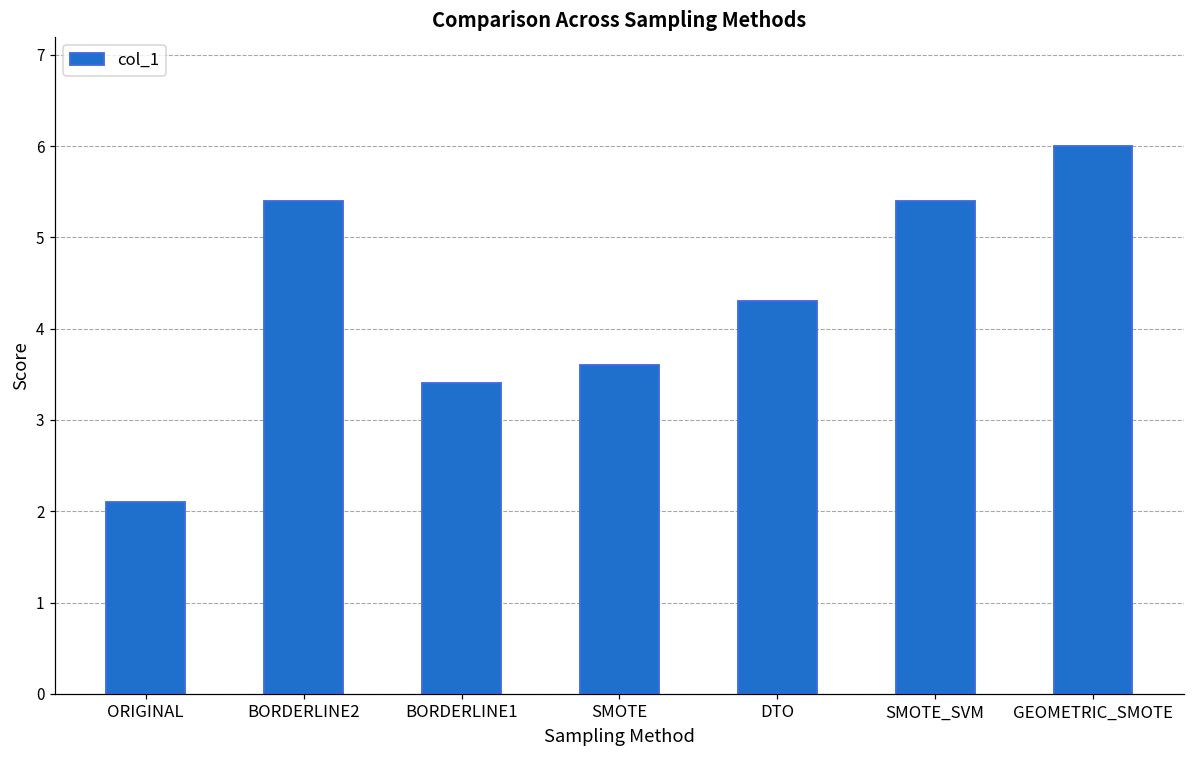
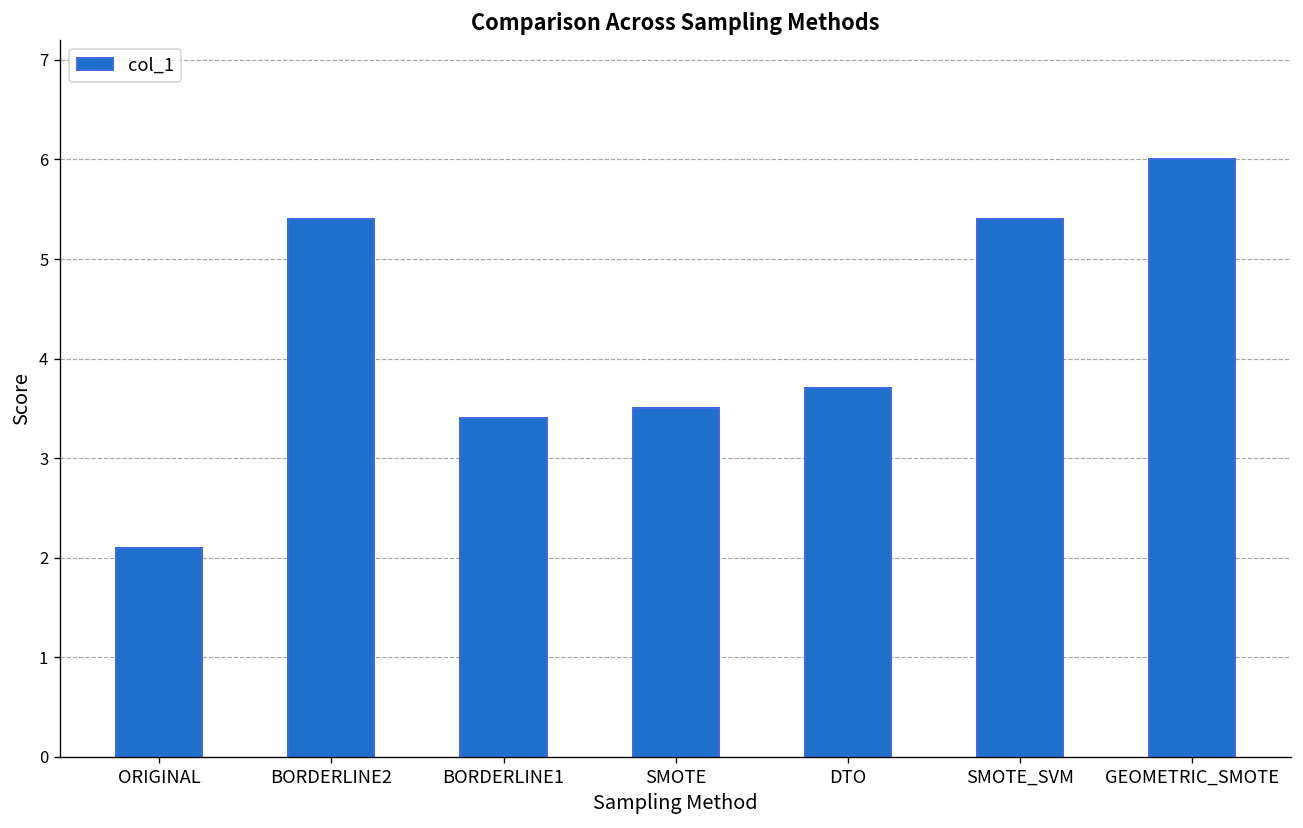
  {
    "ORIGINAL": 2.1,
    "BORDERLINE2": 5.4,
    "BORDERLINE1": 3.4,
-   "SMOTE": 3.6,
-   "DTO": 4.3,
+   "SMOTE": 3.5,
+   "DTO": 3.7,
    "SMOTE_SVM": 5.4,
    "GEOMETRIC_SMOTE": 6.0
  }
